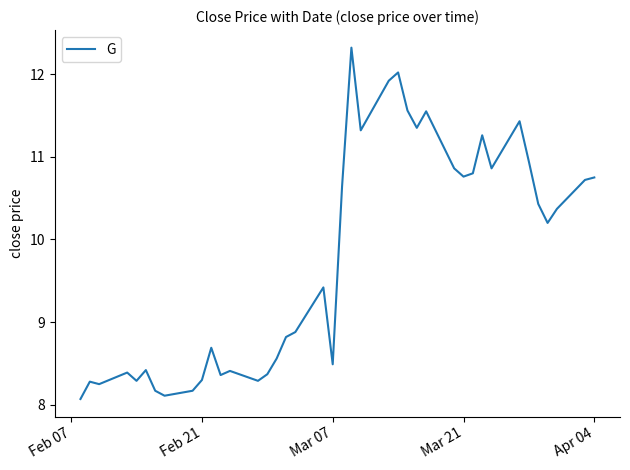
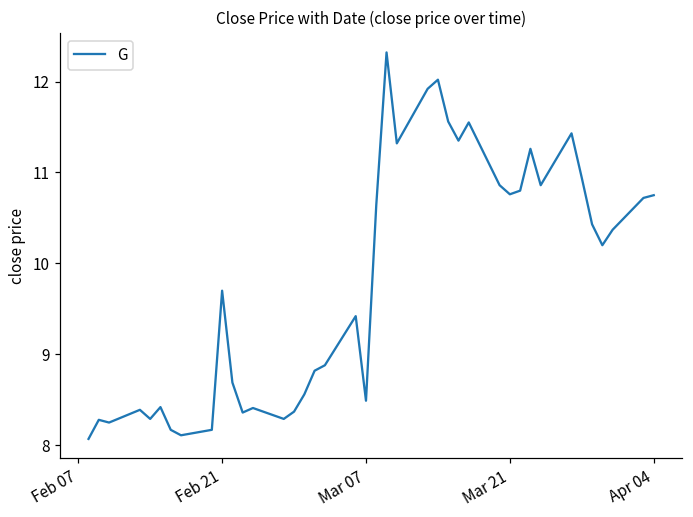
  {
-   "Feb 21": 8.3,
+   "Feb 21": 9.7,
    "Mar 07": 8.5,
    "Mar 21": 10.8,
    "Apr 04": 10.8
  }
